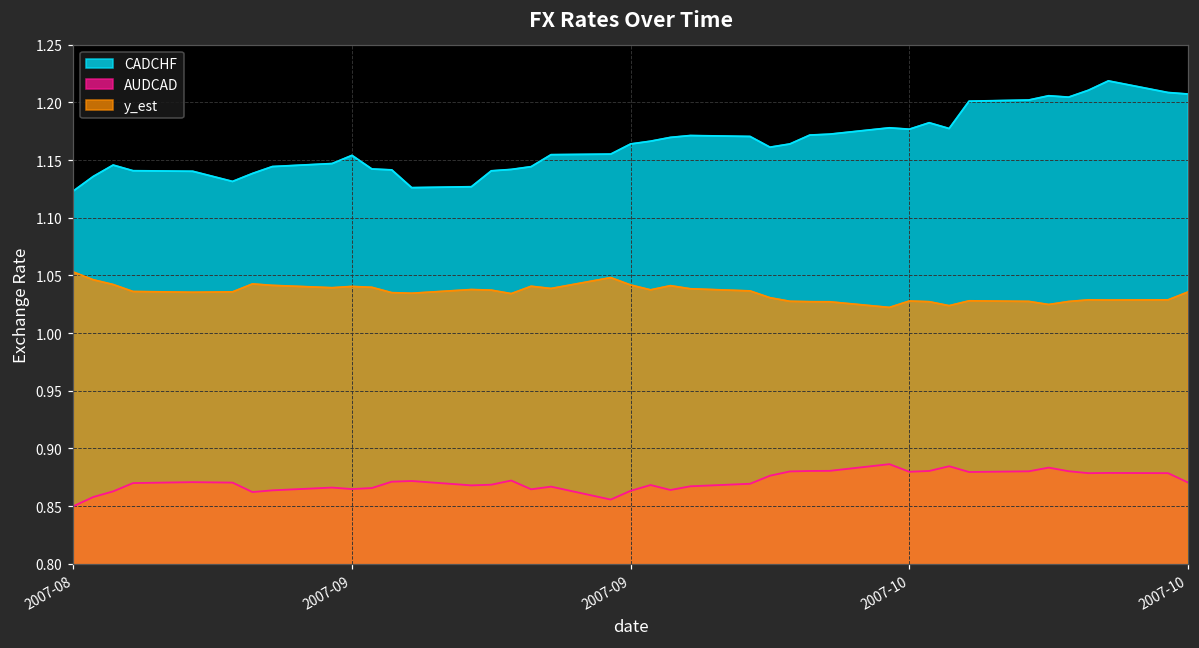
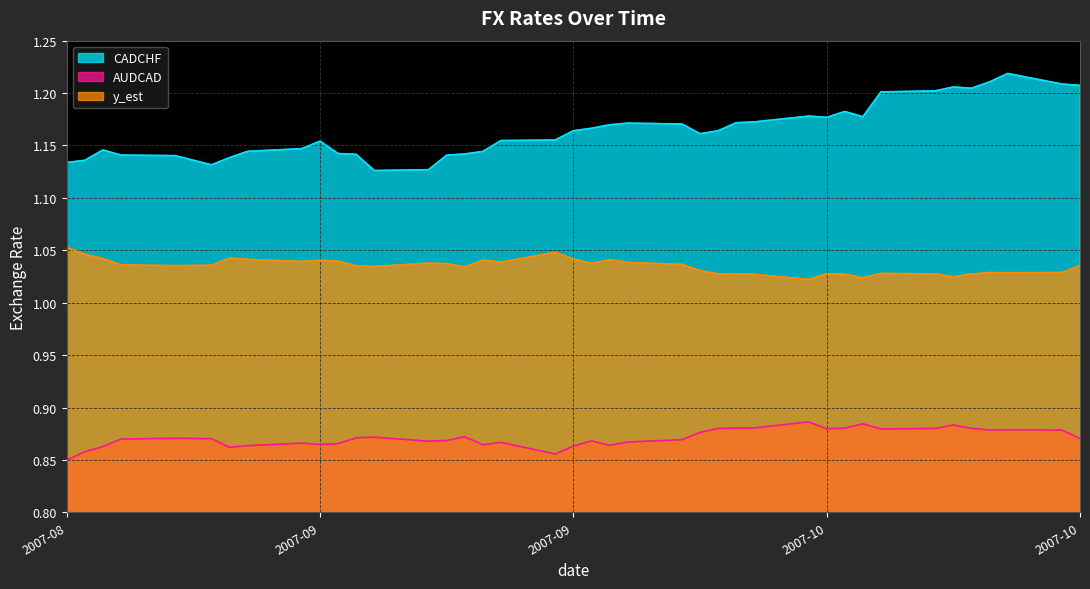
  {
    "CADCHF": {
-     "2007-08": 1.123
+     "2007-08": 1.134
    },
    "AUDCAD": {
      "2007-08": 0.850
    },
    "y_est": {
      "2007-08": 1.053
    }
  }
